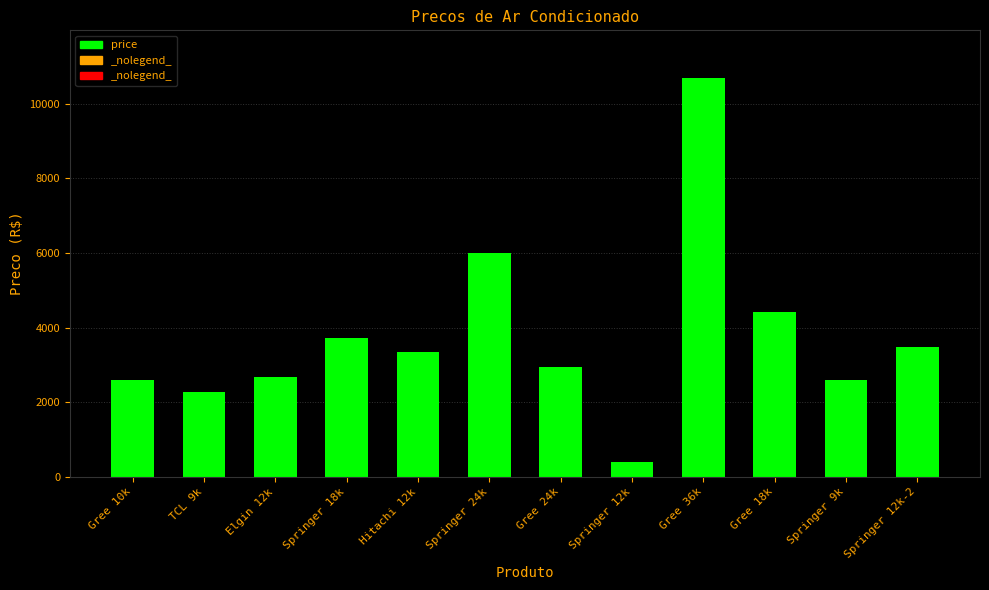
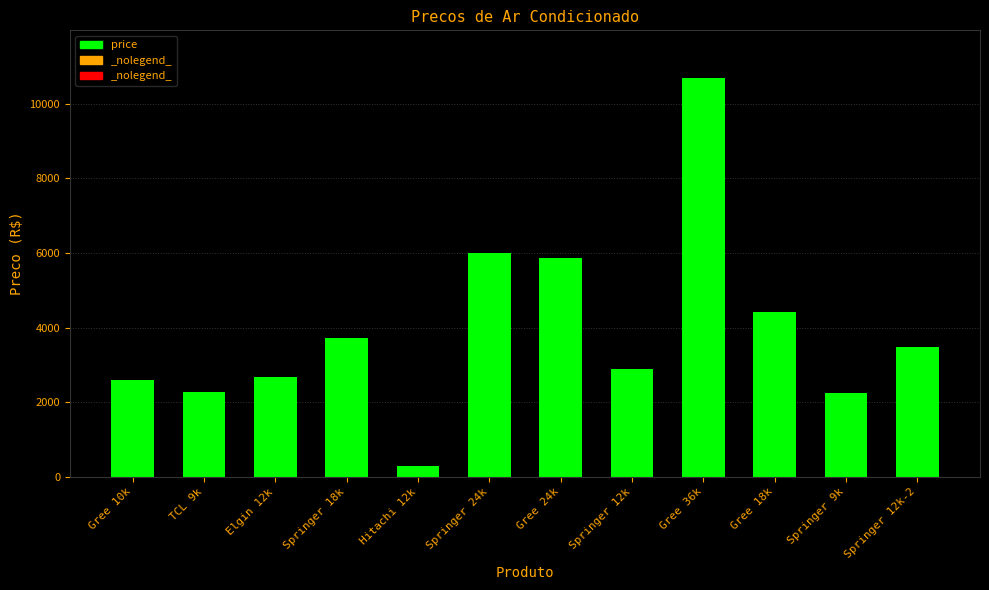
  {
    "Gree 10k": 2600,
    "TCL 9k": 2300,
    "Elgin 12k": 2700,
    "Springer 18k": 3700,
-   "Hitachi 12k": 3300,
+   "Hitachi 12k": 300,
    "Springer 24k": 6000,
-   "Gree 24k": 2900,
-   "Springer 12k": 400,
+   "Gree 24k": 5900,
+   "Springer 12k": 2900,
    "Gree 36k": 10700,
    "Gree 18k": 4400,
-   "Springer 9k": 2600,
+   "Springer 9k": 2200,
    "Springer 12k-2": 3500
  }
